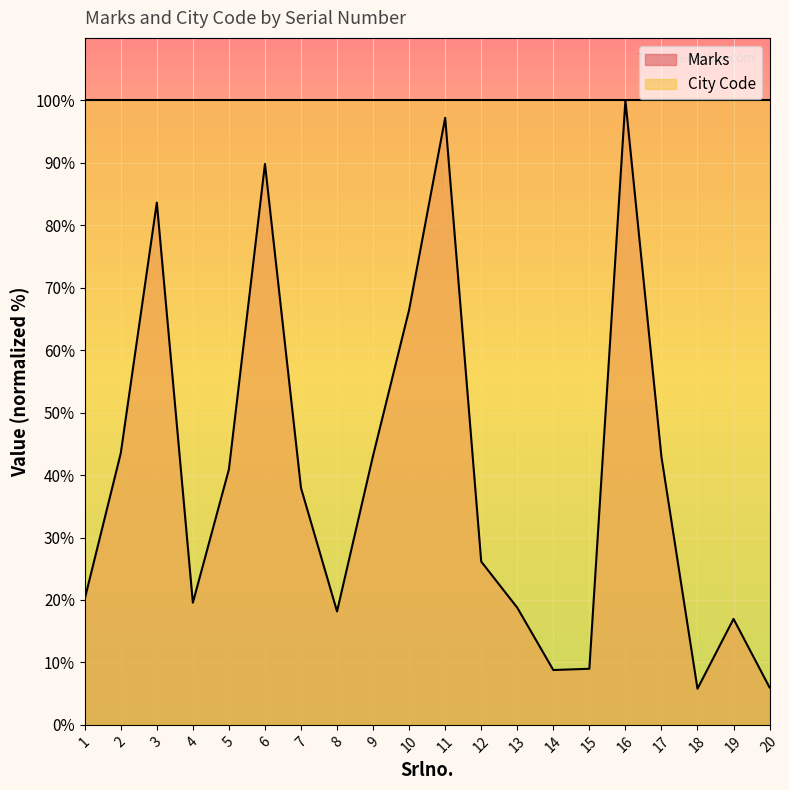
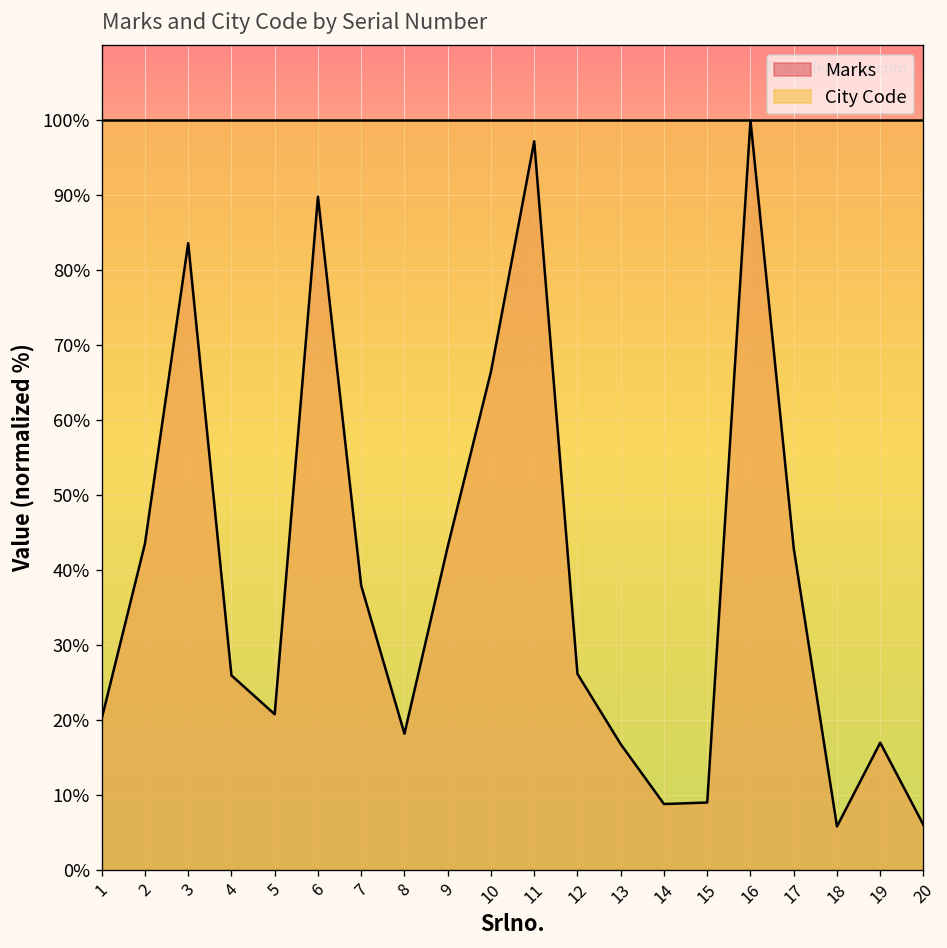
  {
    "Marks": {
      "1": "20%",
      "2": "44%",
      "3": "84%",
-     "4": "20%",
-     "5": "41%",
+     "4": "26%",
+     "5": "21%",
      "6": "90%",
      "7": "38%",
      "8": "18%",
      "9": "43%",
      "10": "66%",
      "11": "97%",
      "12": "26%",
-     "13": "19%",
+     "13": "17%",
      "14": "9%",
      "15": "9%",
      "17": "43%",
      "18": "6%",
      "19": "17%",
      "20": "6%"
    },
    "City Code": {
      "1": "100%",
      "2": "100%",
      "3": "100%",
      "4": "100%",
      "5": "100%",
      "6": "100%",
      "7": "100%",
      "8": "100%",
      "9": "100%",
      "10": "100%",
      "11": "100%",
      "12": "100%",
      "13": "100%",
      "14": "100%",
      "15": "100%",
      "17": "100%",
      "18": "100%",
      "19": "100%",
      "20": "100%"
    }
  }
